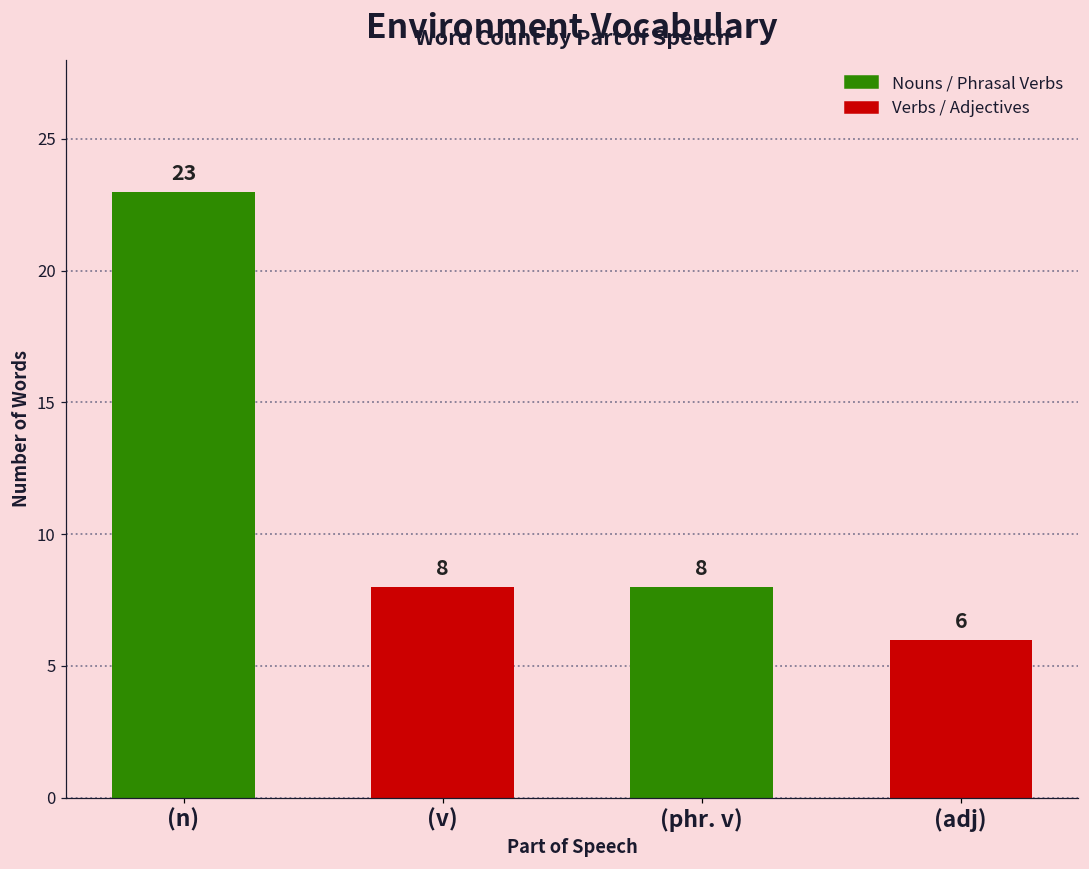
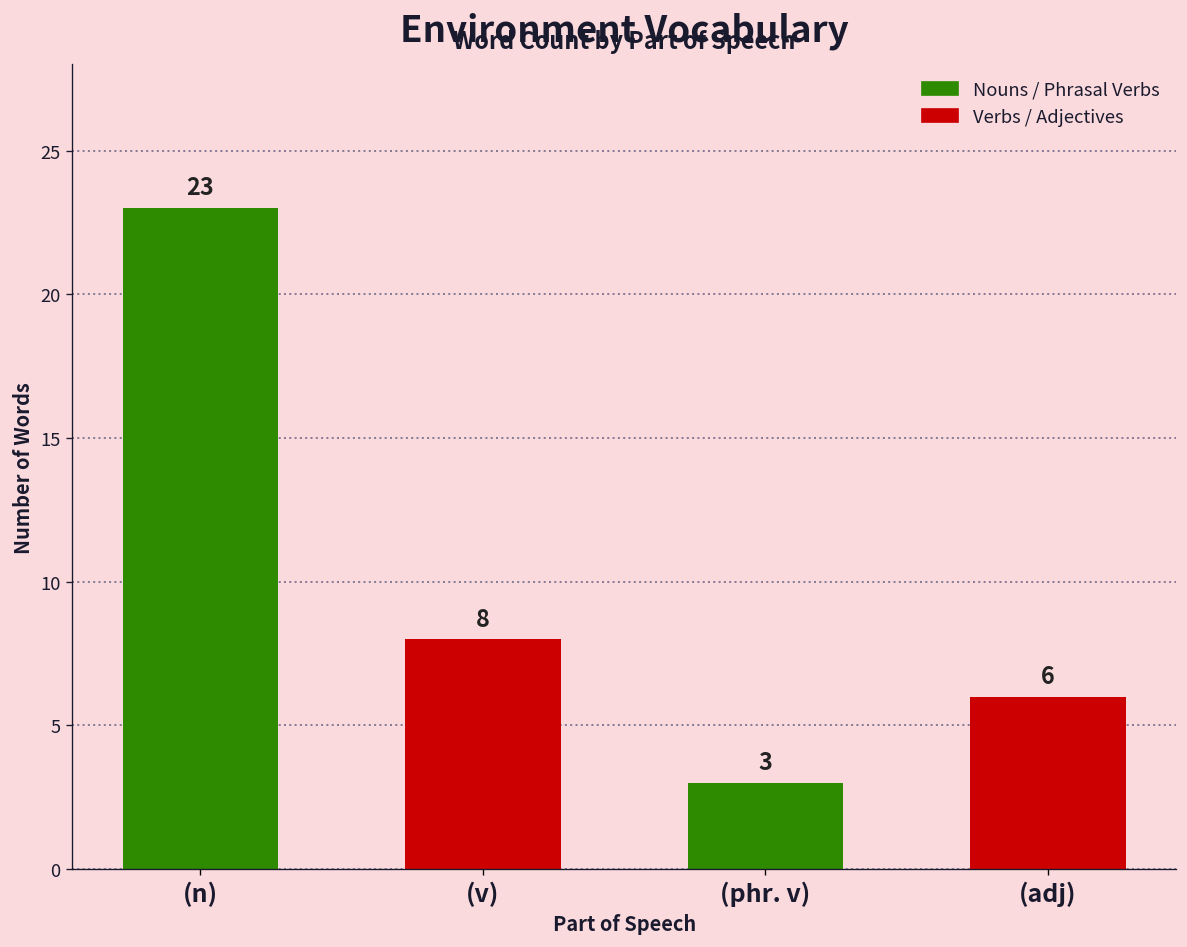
  {
    "(n)": 23,
    "(v)": 8,
-   "(phr. v)": 8,
+   "(phr. v)": 3,
    "(adj)": 6
  }
